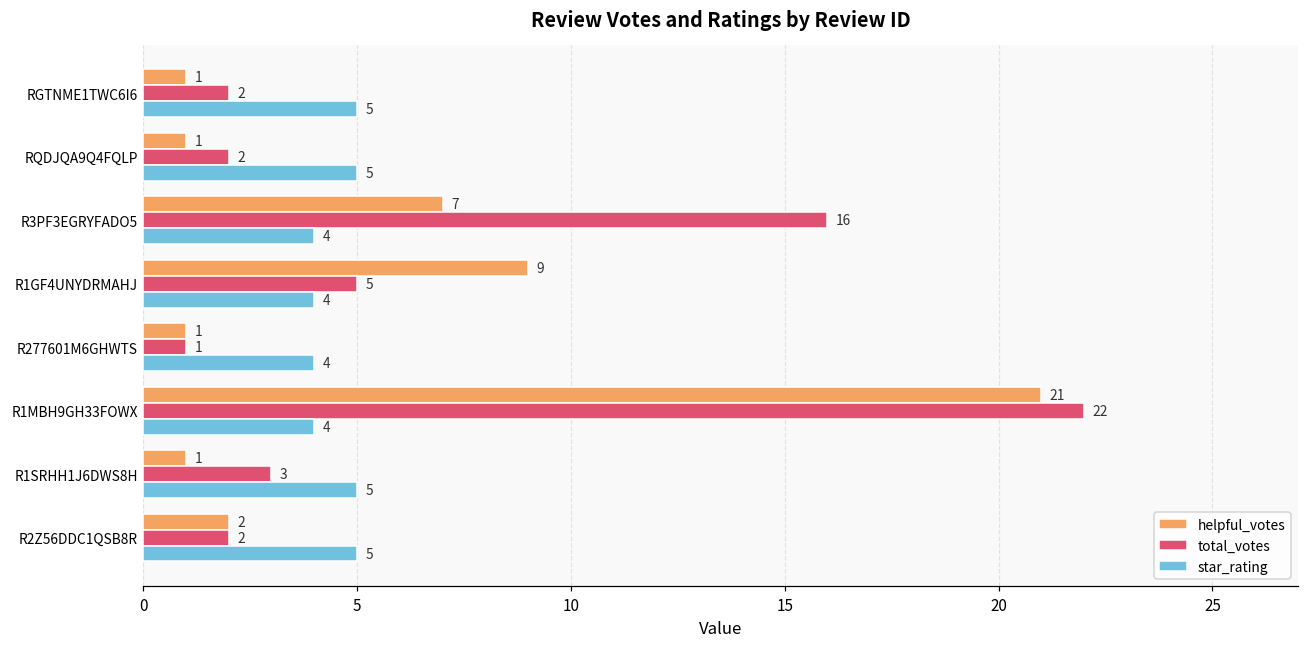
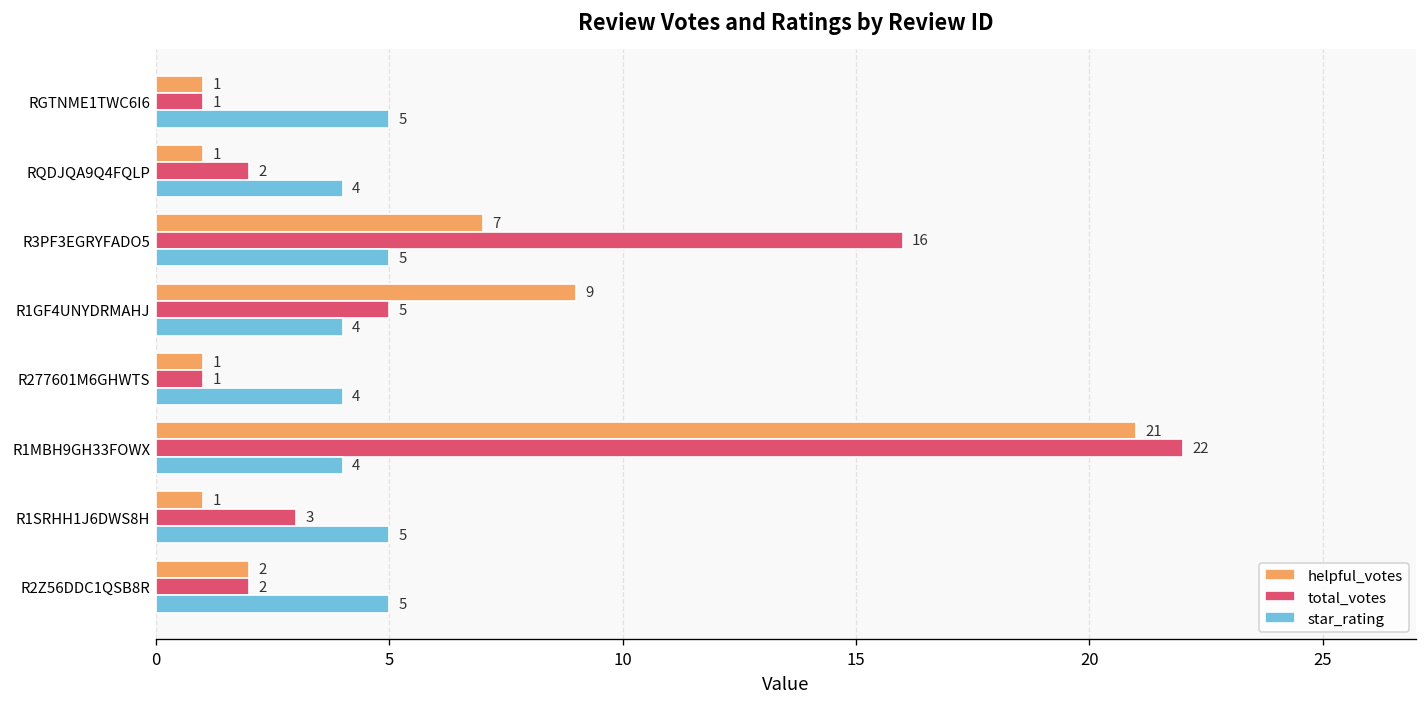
  {
    "helpful_votes": {
      "RGTNME1TWC6I6": 1,
      "RQDJQA9Q4FQLP": 1,
      "R3PF3EGRYFADO5": 7,
      "R1GF4UNYDRMAHJ": 9,
      "R277601M6GHWTS": 1,
      "R1MBH9GH33FOWX": 21,
      "R1SRHH1J6DWS8H": 1,
      "R2Z56DDC1QSB8R": 2
    },
    "total_votes": {
-     "RGTNME1TWC6I6": 2,
+     "RGTNME1TWC6I6": 1,
      "RQDJQA9Q4FQLP": 2,
      "R3PF3EGRYFADO5": 16,
      "R1GF4UNYDRMAHJ": 5,
      "R277601M6GHWTS": 1,
      "R1MBH9GH33FOWX": 22,
      "R1SRHH1J6DWS8H": 3,
      "R2Z56DDC1QSB8R": 2
    },
    "star_rating": {
      "RGTNME1TWC6I6": 5,
-     "RQDJQA9Q4FQLP": 5,
-     "R3PF3EGRYFADO5": 4,
+     "RQDJQA9Q4FQLP": 4,
+     "R3PF3EGRYFADO5": 5,
      "R1GF4UNYDRMAHJ": 4,
      "R277601M6GHWTS": 4,
      "R1MBH9GH33FOWX": 4,
      "R1SRHH1J6DWS8H": 5,
      "R2Z56DDC1QSB8R": 5
    }
  }
